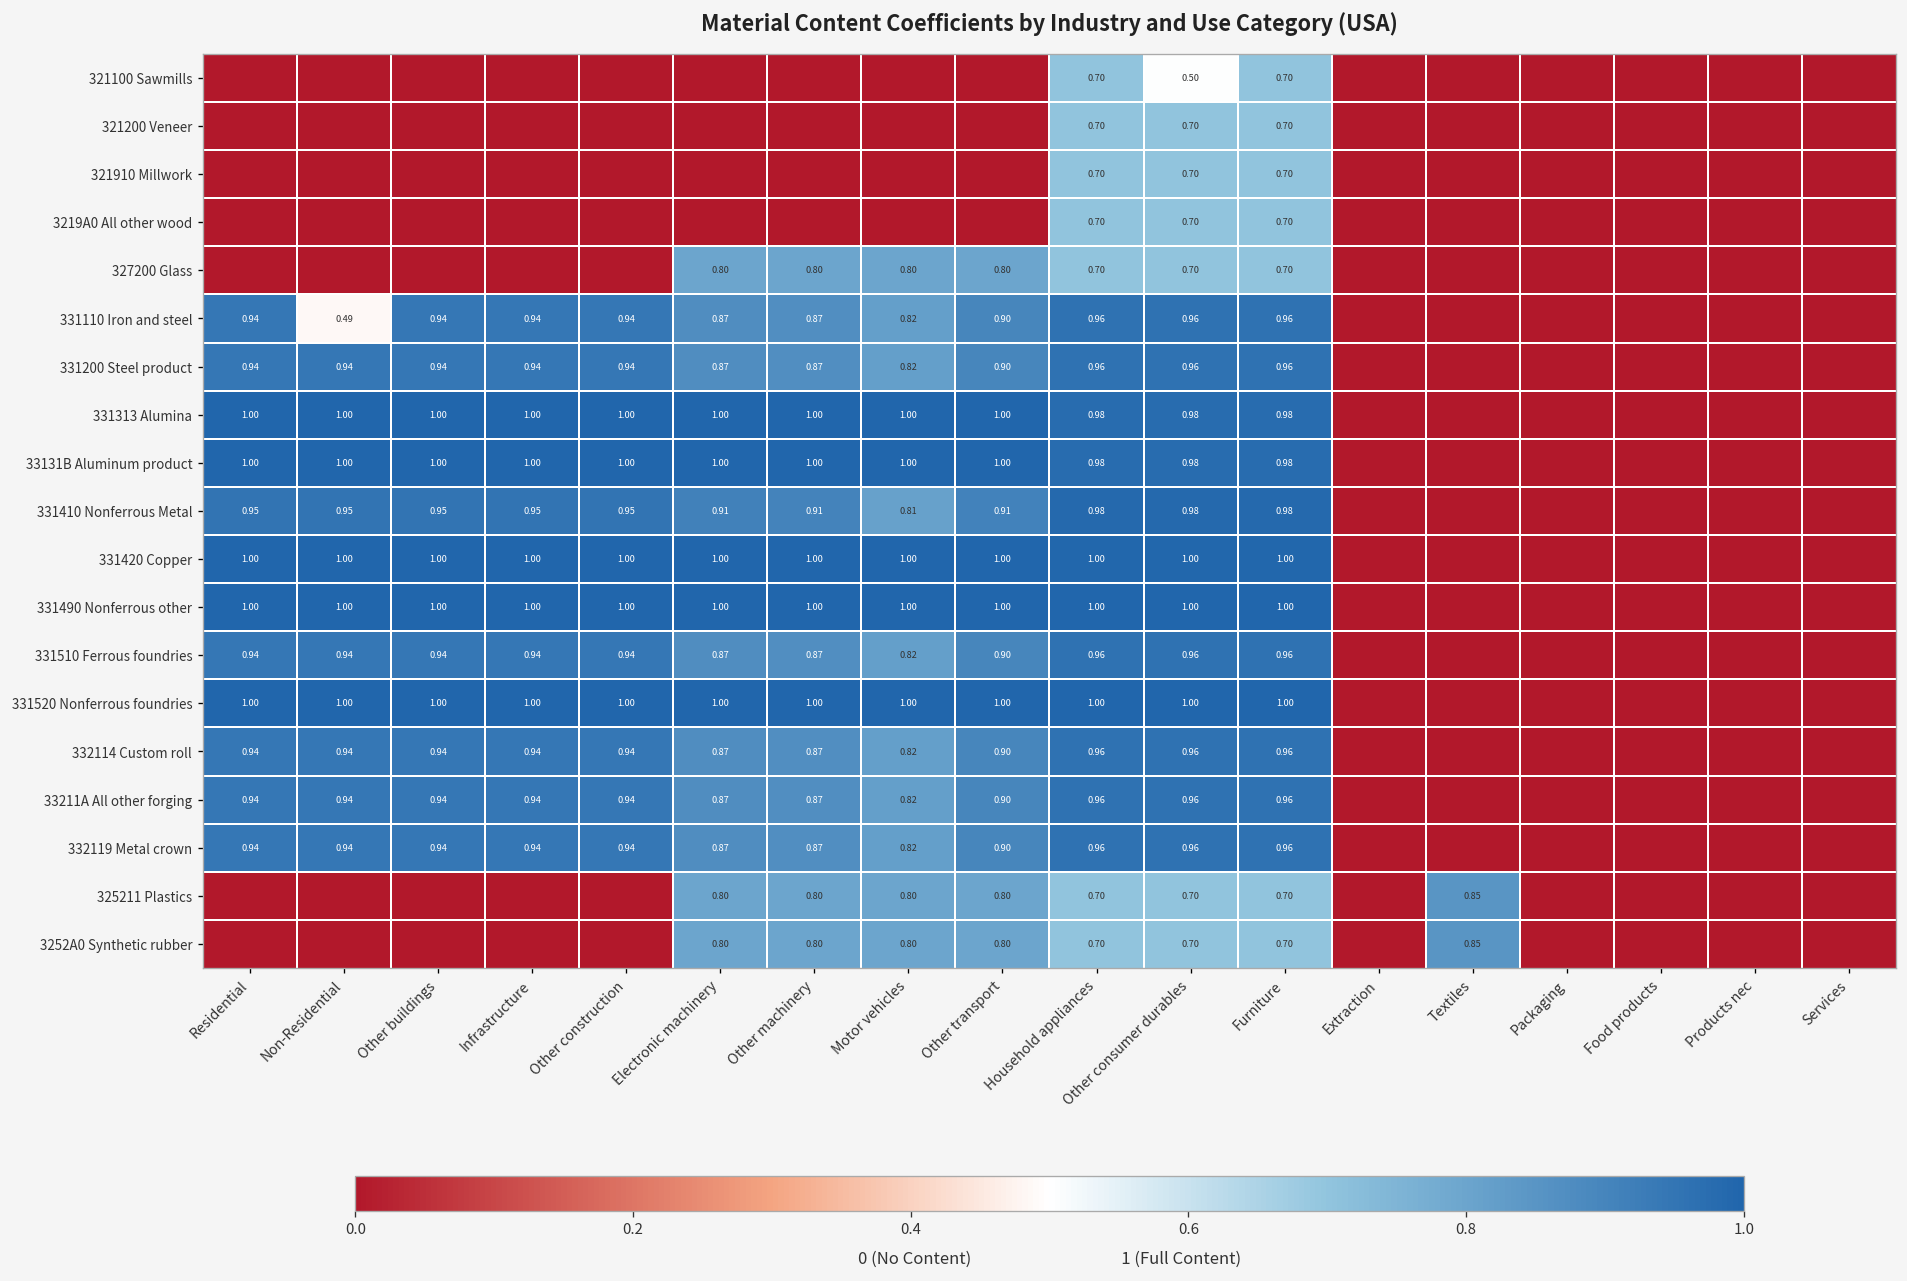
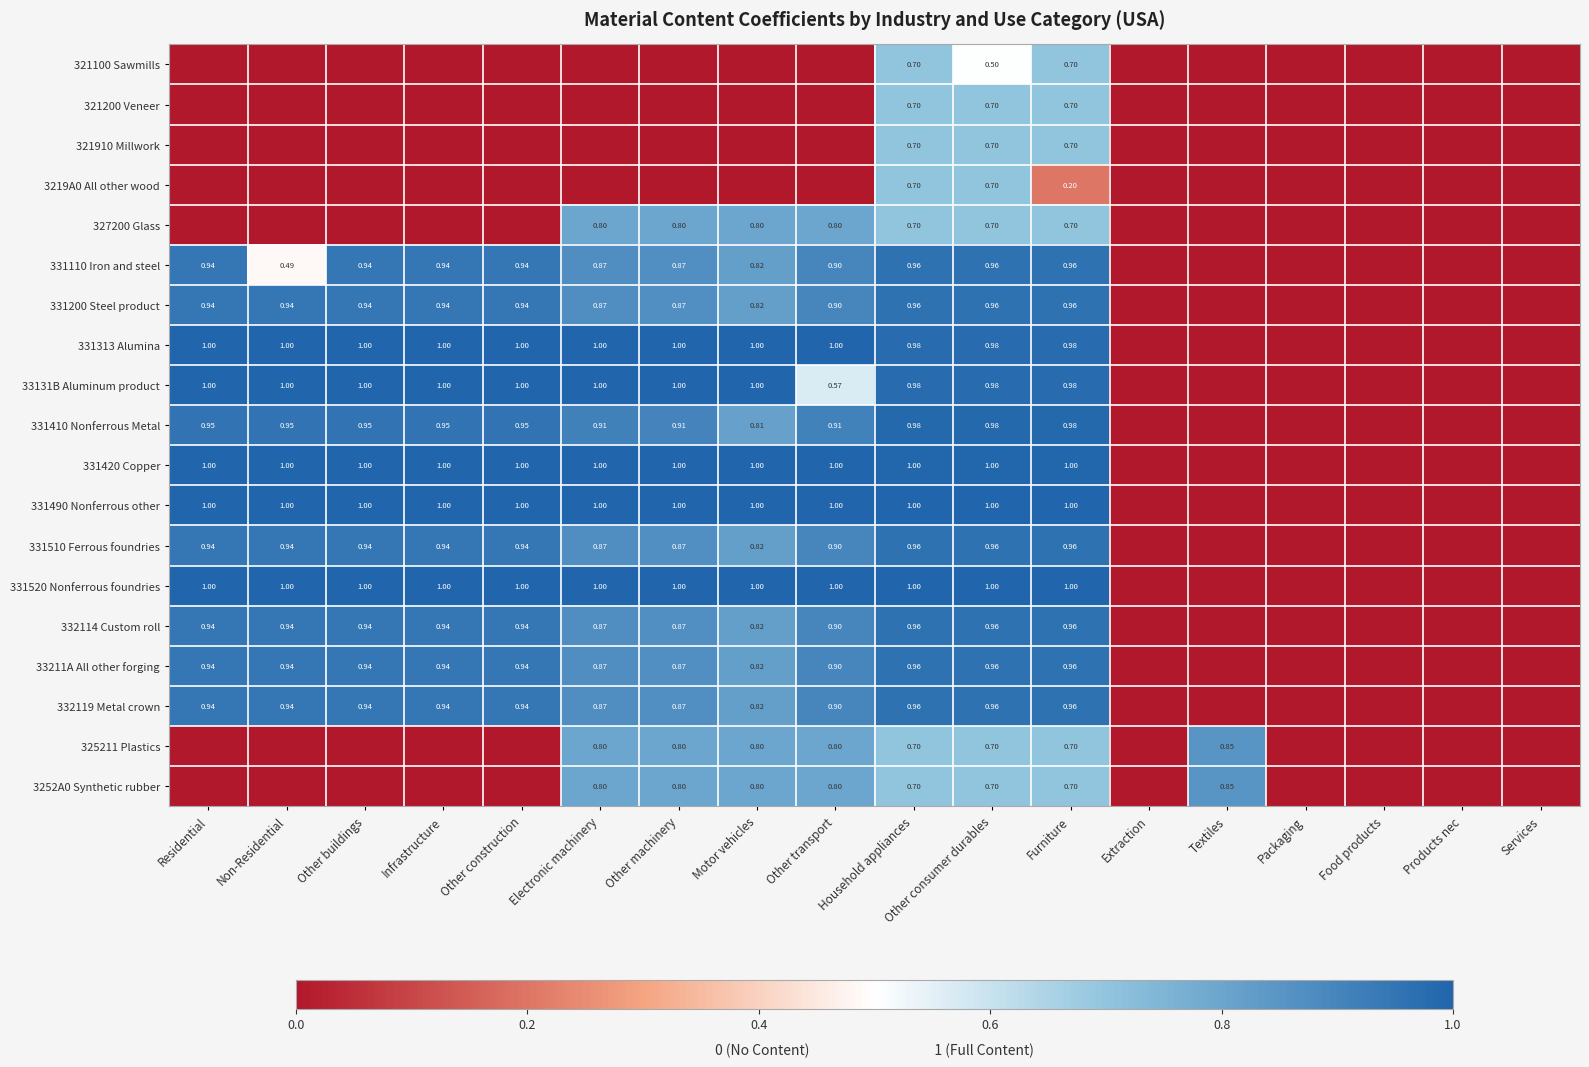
  {
    "321100 Sawmills": {
      "Household appliances": 0.70,
      "Other consumer durables": 0.50,
      "Furniture": 0.70
    },
    "321200 Veneer": {
      "Household appliances": 0.70,
      "Other consumer durables": 0.70,
      "Furniture": 0.70
    },
    "321910 Millwork": {
      "Household appliances": 0.70,
      "Other consumer durables": 0.70,
      "Furniture": 0.70
    },
    "3219A0 All other wood": {
      "Household appliances": 0.70,
      "Other consumer durables": 0.70,
-     "Furniture": 0.70
+     "Furniture": 0.20
    },
    "327200 Glass": {
      "Electronic machinery": 0.80,
      "Other machinery": 0.80,
      "Motor vehicles": 0.80,
      "Other transport": 0.80,
      "Household appliances": 0.70,
      "Other consumer durables": 0.70,
      "Furniture": 0.70
    },
    "331110 Iron and steel": {
      "Residential": 0.94,
      "Non-Residential": 0.49,
      "Other buildings": 0.94,
      "Infrastructure": 0.94,
      "Other construction": 0.94,
      "Electronic machinery": 0.87,
      "Other machinery": 0.87,
      "Motor vehicles": 0.82,
      "Other transport": 0.90,
      "Household appliances": 0.96,
      "Other consumer durables": 0.96,
      "Furniture": 0.96
    },
    "331200 Steel product": {
      "Residential": 0.94,
      "Non-Residential": 0.94,
      "Other buildings": 0.94,
      "Infrastructure": 0.94,
      "Other construction": 0.94,
      "Electronic machinery": 0.87,
      "Other machinery": 0.87,
      "Motor vehicles": 0.82,
      "Other transport": 0.90,
      "Household appliances": 0.96,
      "Other consumer durables": 0.96,
      "Furniture": 0.96
    },
    "331313 Alumina": {
      "Residential": 1.00,
      "Non-Residential": 1.00,
      "Other buildings": 1.00,
      "Infrastructure": 1.00,
      "Other construction": 1.00,
      "Electronic machinery": 1.00,
      "Other machinery": 1.00,
      "Motor vehicles": 1.00,
      "Other transport": 1.00,
      "Household appliances": 0.98,
      "Other consumer durables": 0.98,
      "Furniture": 0.98
    },
    "33131B Aluminum product": {
      "Residential": 1.00,
      "Non-Residential": 1.00,
      "Other buildings": 1.00,
      "Infrastructure": 1.00,
      "Other construction": 1.00,
      "Electronic machinery": 1.00,
      "Other machinery": 1.00,
      "Motor vehicles": 1.00,
-     "Other transport": 1.00,
+     "Other transport": 0.57,
      "Household appliances": 0.98,
      "Other consumer durables": 0.98,
      "Furniture": 0.98
    },
    "331410 Nonferrous Metal": {
      "Residential": 0.95,
      "Non-Residential": 0.95,
      "Other buildings": 0.95,
      "Infrastructure": 0.95,
      "Other construction": 0.95,
      "Electronic machinery": 0.91,
      "Other machinery": 0.91,
      "Motor vehicles": 0.81,
      "Other transport": 0.91,
      "Household appliances": 0.98,
      "Other consumer durables": 0.98,
      "Furniture": 0.98
    },
    "331420 Copper": {
      "Residential": 1.00,
      "Non-Residential": 1.00,
      "Other buildings": 1.00,
      "Infrastructure": 1.00,
      "Other construction": 1.00,
      "Electronic machinery": 1.00,
      "Other machinery": 1.00,
      "Motor vehicles": 1.00,
      "Other transport": 1.00,
      "Household appliances": 1.00,
      "Other consumer durables": 1.00,
      "Furniture": 1.00
    },
    "331490 Nonferrous other": {
      "Residential": 1.00,
      "Non-Residential": 1.00,
      "Other buildings": 1.00,
      "Infrastructure": 1.00,
      "Other construction": 1.00,
      "Electronic machinery": 1.00,
      "Other machinery": 1.00,
      "Motor vehicles": 1.00,
      "Other transport": 1.00,
      "Household appliances": 1.00,
      "Other consumer durables": 1.00,
      "Furniture": 1.00
    },
    "331510 Ferrous foundries": {
      "Residential": 0.94,
      "Non-Residential": 0.94,
      "Other buildings": 0.94,
      "Infrastructure": 0.94,
      "Other construction": 0.94,
      "Electronic machinery": 0.87,
      "Other machinery": 0.87,
      "Motor vehicles": 0.82,
      "Other transport": 0.90,
      "Household appliances": 0.96,
      "Other consumer durables": 0.96,
      "Furniture": 0.96
    },
    "331520 Nonferrous foundries": {
      "Residential": 1.00,
      "Non-Residential": 1.00,
      "Other buildings": 1.00,
      "Infrastructure": 1.00,
      "Other construction": 1.00,
      "Electronic machinery": 1.00,
      "Other machinery": 1.00,
      "Motor vehicles": 1.00,
      "Other transport": 1.00,
      "Household appliances": 1.00,
      "Other consumer durables": 1.00,
      "Furniture": 1.00
    },
    "332114 Custom roll": {
      "Residential": 0.94,
      "Non-Residential": 0.94,
      "Other buildings": 0.94,
      "Infrastructure": 0.94,
      "Other construction": 0.94,
      "Electronic machinery": 0.87,
      "Other machinery": 0.87,
      "Motor vehicles": 0.82,
      "Other transport": 0.90,
      "Household appliances": 0.96,
      "Other consumer durables": 0.96,
      "Furniture": 0.96
    },
    "33211A All other forging": {
      "Residential": 0.94,
      "Non-Residential": 0.94,
      "Other buildings": 0.94,
      "Infrastructure": 0.94,
      "Other construction": 0.94,
      "Electronic machinery": 0.87,
      "Other machinery": 0.87,
      "Motor vehicles": 0.82,
      "Other transport": 0.90,
      "Household appliances": 0.96,
      "Other consumer durables": 0.96,
      "Furniture": 0.96
    },
    "332119 Metal crown": {
      "Residential": 0.94,
      "Non-Residential": 0.94,
      "Other buildings": 0.94,
      "Infrastructure": 0.94,
      "Other construction": 0.94,
      "Electronic machinery": 0.87,
      "Other machinery": 0.87,
      "Motor vehicles": 0.82,
      "Other transport": 0.90,
      "Household appliances": 0.96,
      "Other consumer durables": 0.96,
      "Furniture": 0.96
    },
    "325211 Plastics": {
      "Electronic machinery": 0.80,
      "Other machinery": 0.80,
      "Motor vehicles": 0.80,
      "Other transport": 0.80,
      "Household appliances": 0.70,
      "Other consumer durables": 0.70,
      "Furniture": 0.70,
      "Textiles": 0.85
    },
    "3252A0 Synthetic rubber": {
      "Electronic machinery": 0.80,
      "Other machinery": 0.80,
      "Motor vehicles": 0.80,
      "Other transport": 0.80,
      "Household appliances": 0.70,
      "Other consumer durables": 0.70,
      "Furniture": 0.70,
      "Textiles": 0.85
    }
  }
